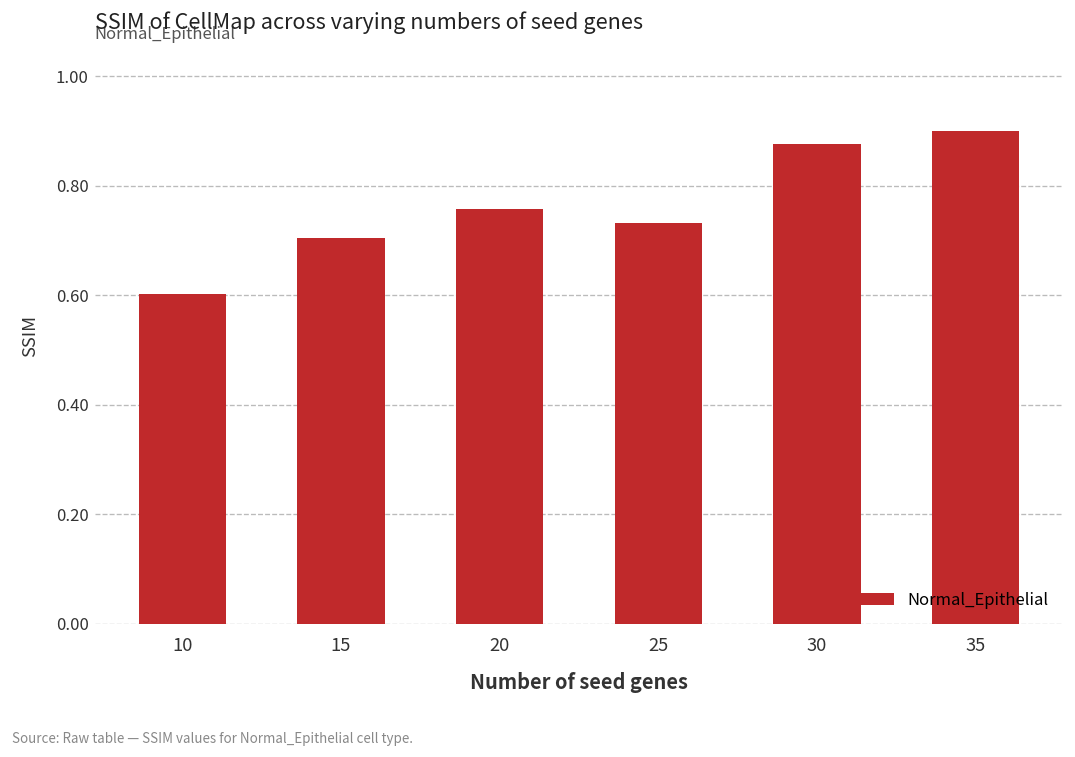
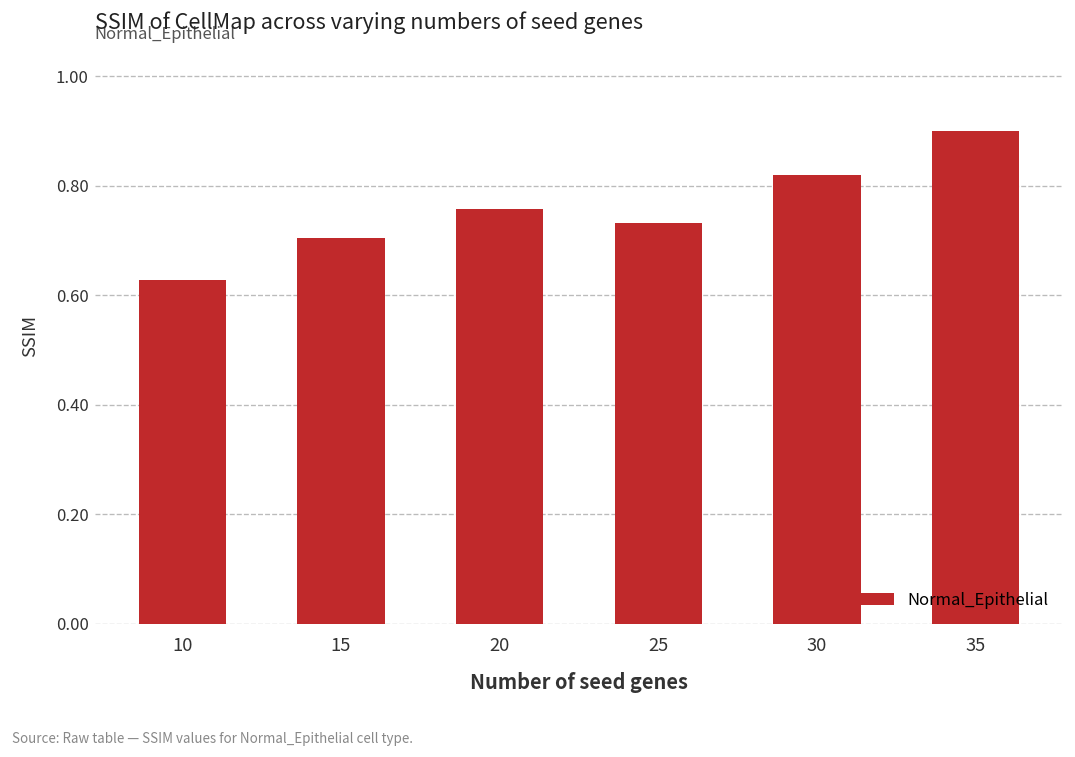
  {
-   "10": 0.60,
+   "10": 0.63,
    "15": 0.70,
    "20": 0.76,
    "25": 0.73,
-   "30": 0.88,
+   "30": 0.82,
    "35": 0.90
  }
